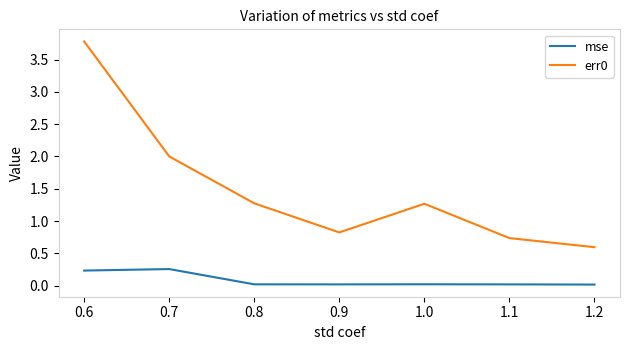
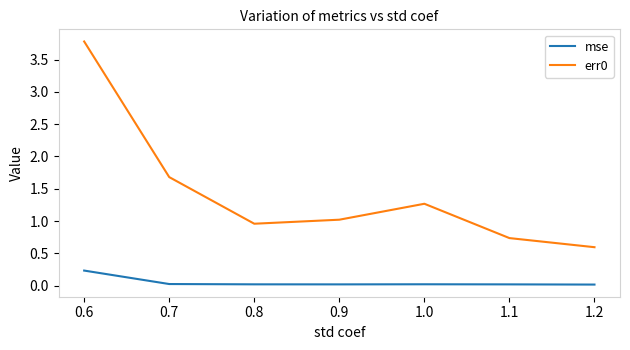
  {
    "mse": {
      "0.6": 0.2,
-     "0.7": 0.3,
+     "0.7": 0.0,
      "0.8": 0.0,
      "0.9": 0.0,
      "1.0": 0.0,
      "1.1": 0.0,
      "1.2": 0.0
    },
    "err0": {
      "0.6": 3.8,
-     "0.7": 2.0,
-     "0.8": 1.3,
-     "0.9": 0.8,
+     "0.7": 1.7,
+     "0.8": 1.0,
+     "0.9": 1.0,
      "1.0": 1.3,
      "1.1": 0.7,
      "1.2": 0.6
    }
  }
